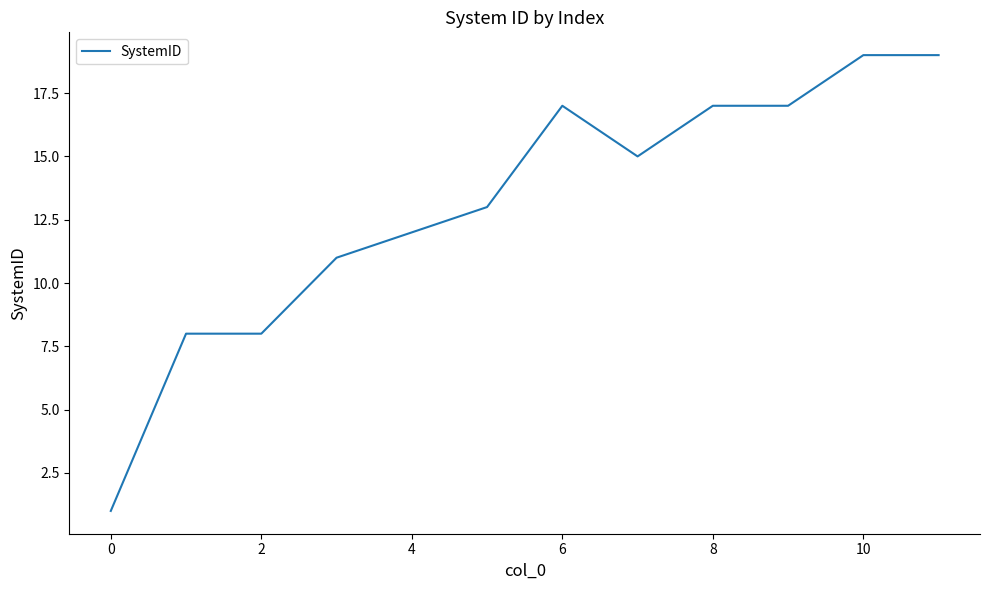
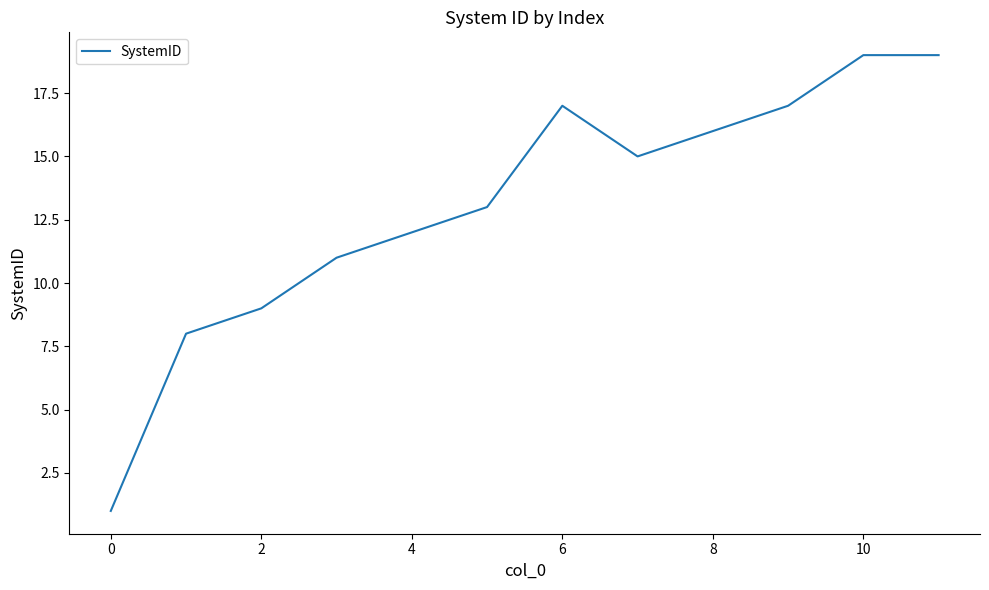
  {
    "0": 1,
-   "2": 8,
+   "2": 9,
    "4": 12,
    "6": 17,
-   "8": 17,
+   "8": 16,
    "10": 19
  }
